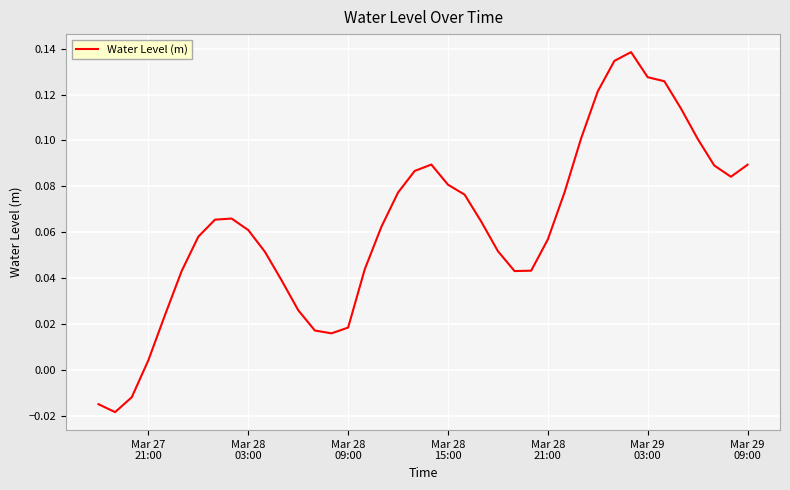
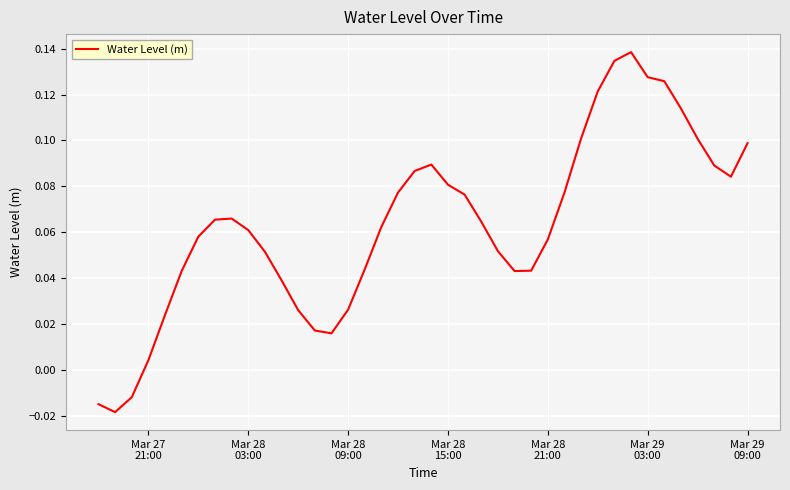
  {
    "Mar 27 21:00": 0.004,
    "Mar 28 03:00": 0.061,
-   "Mar 28 09:00": 0.019,
+   "Mar 28 09:00": 0.026,
    "Mar 28 15:00": 0.081,
    "Mar 28 21:00": 0.057,
    "Mar 29 03:00": 0.128,
-   "Mar 29 09:00": 0.089
+   "Mar 29 09:00": 0.099
  }
